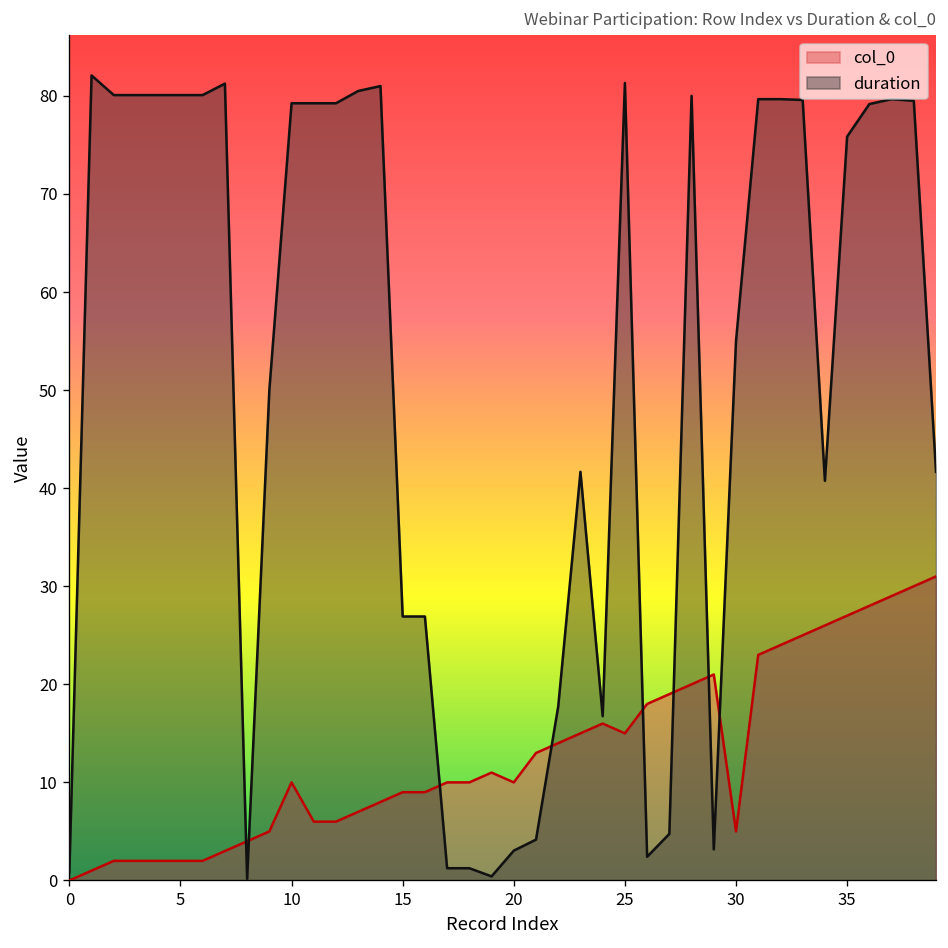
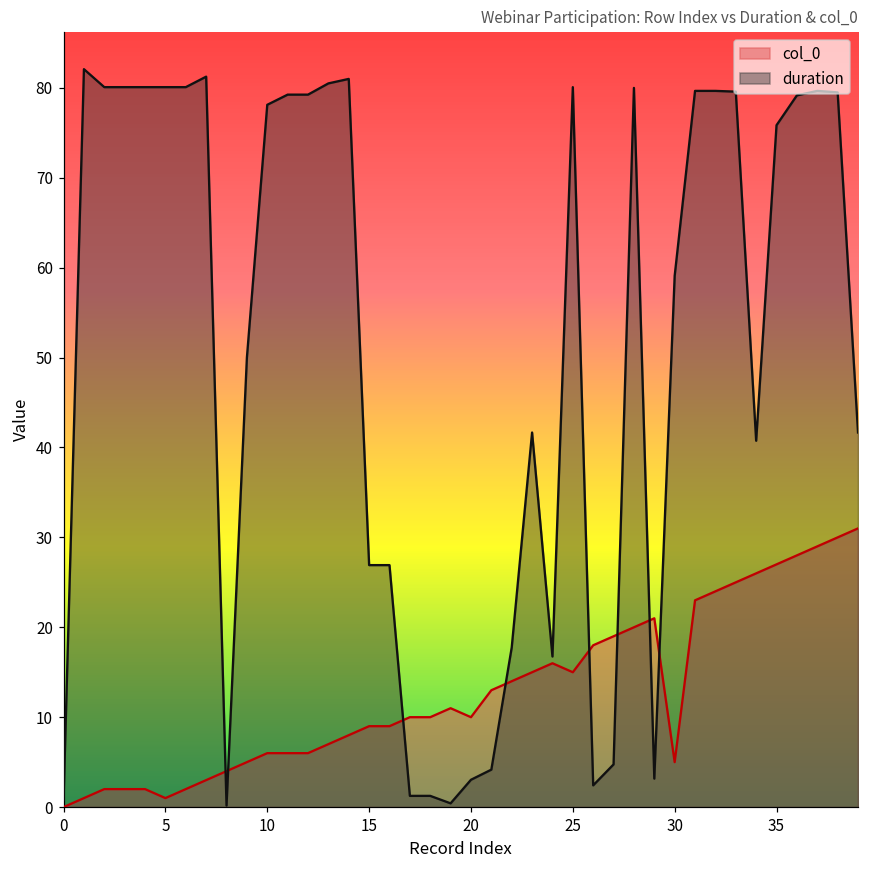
  {
    "col_0": {
      "0": 0,
-     "5": 2,
-     "10": 10,
+     "5": 1,
+     "10": 6,
      "15": 9,
      "20": 10,
      "25": 15,
      "30": 5,
      "35": 27
    },
    "duration": {
      "0": 1,
      "5": 80,
-     "10": 79,
+     "10": 78,
      "15": 27,
      "20": 3,
-     "25": 81,
-     "30": 55,
+     "25": 80,
+     "30": 59,
      "35": 76
    }
  }
